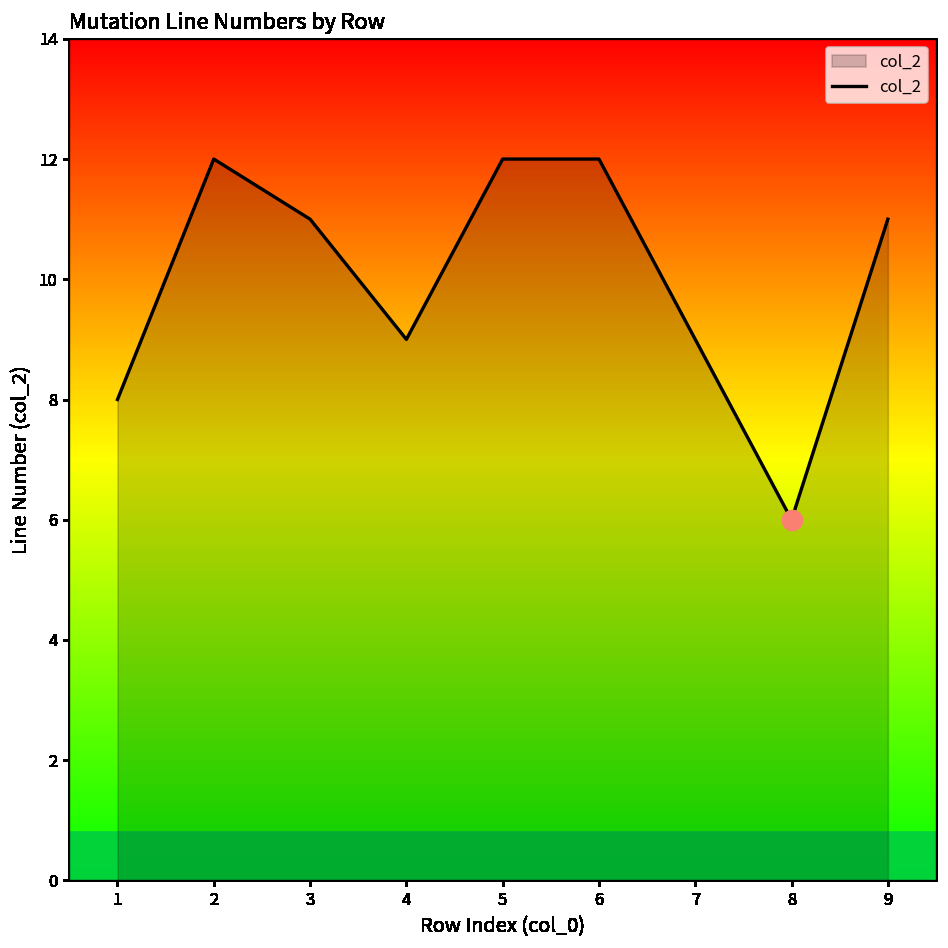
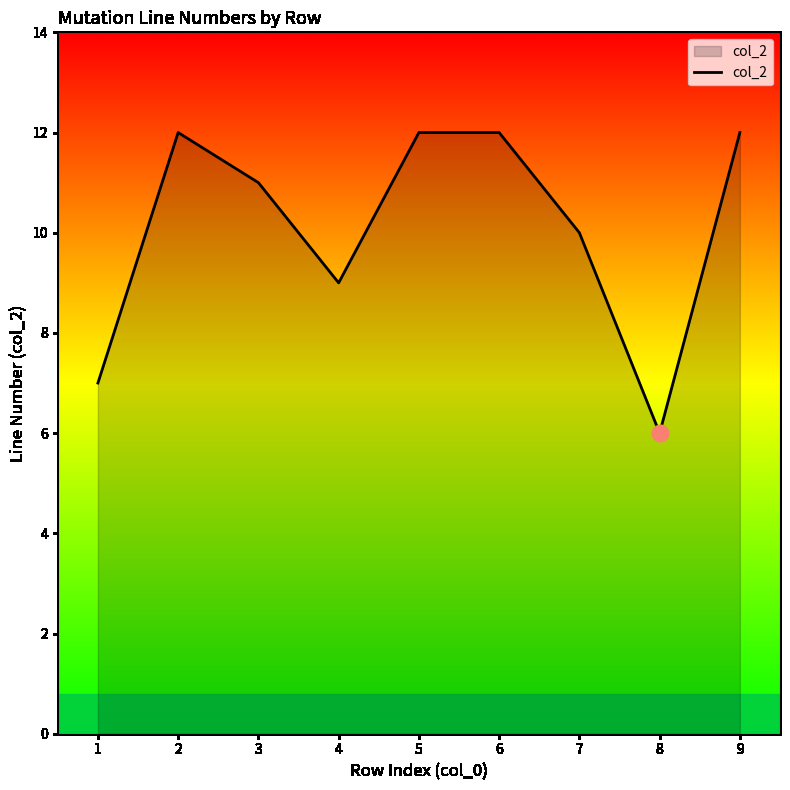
  {
    "col_2": {
-     "1": 8,
+     "1": 7,
      "2": 12,
      "3": 11,
      "4": 9,
      "5": 12,
      "6": 12,
-     "7": 9,
-     "9": 11
+     "7": 10,
+     "9": 12
    }
  }
